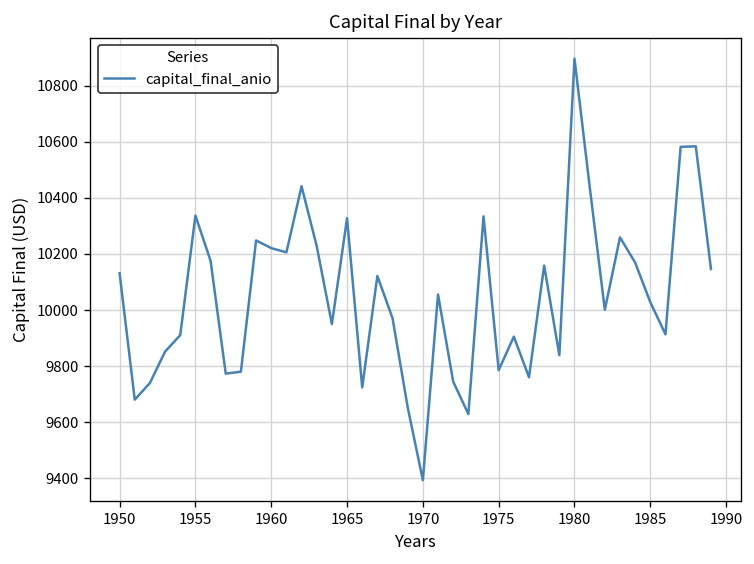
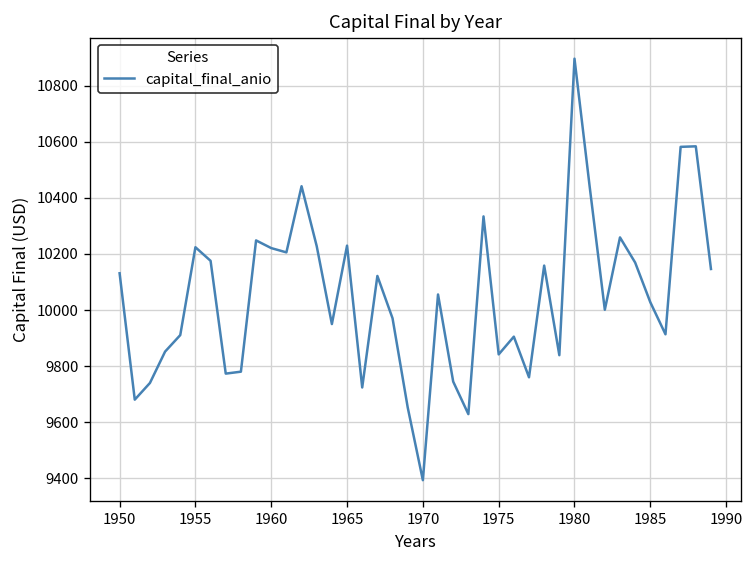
  {
    "1950": 10130,
-   "1955": 10340,
+   "1955": 10220,
    "1960": 10220,
-   "1965": 10330,
+   "1965": 10230,
    "1970": 9390,
-   "1975": 9790,
+   "1975": 9840,
    "1980": 10900,
    "1985": 10030
  }
